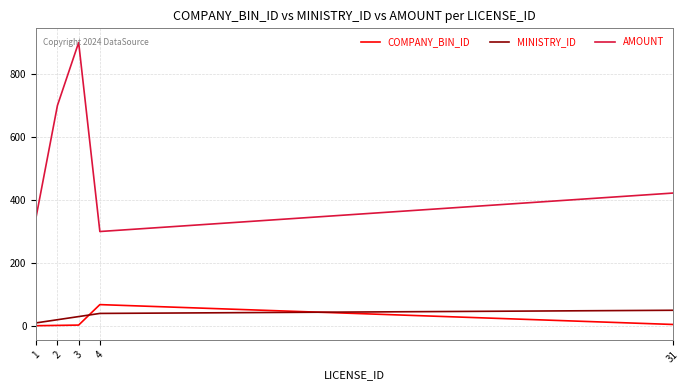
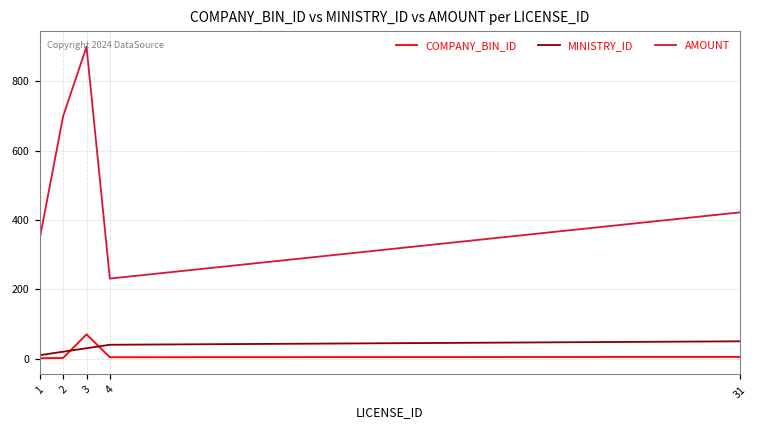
  {
    "COMPANY_BIN_ID": {
      "1": 0,
      "2": 0,
-     "3": 0,
-     "4": 70,
+     "3": 70,
+     "4": 0,
      "31": 10
    },
    "MINISTRY_ID": {
      "1": 10,
      "2": 20,
      "3": 30,
      "4": 40,
      "31": 50
    },
    "AMOUNT": {
      "1": 350,
      "2": 700,
-     "4": 300,
+     "4": 230,
      "31": 420
    }
  }
